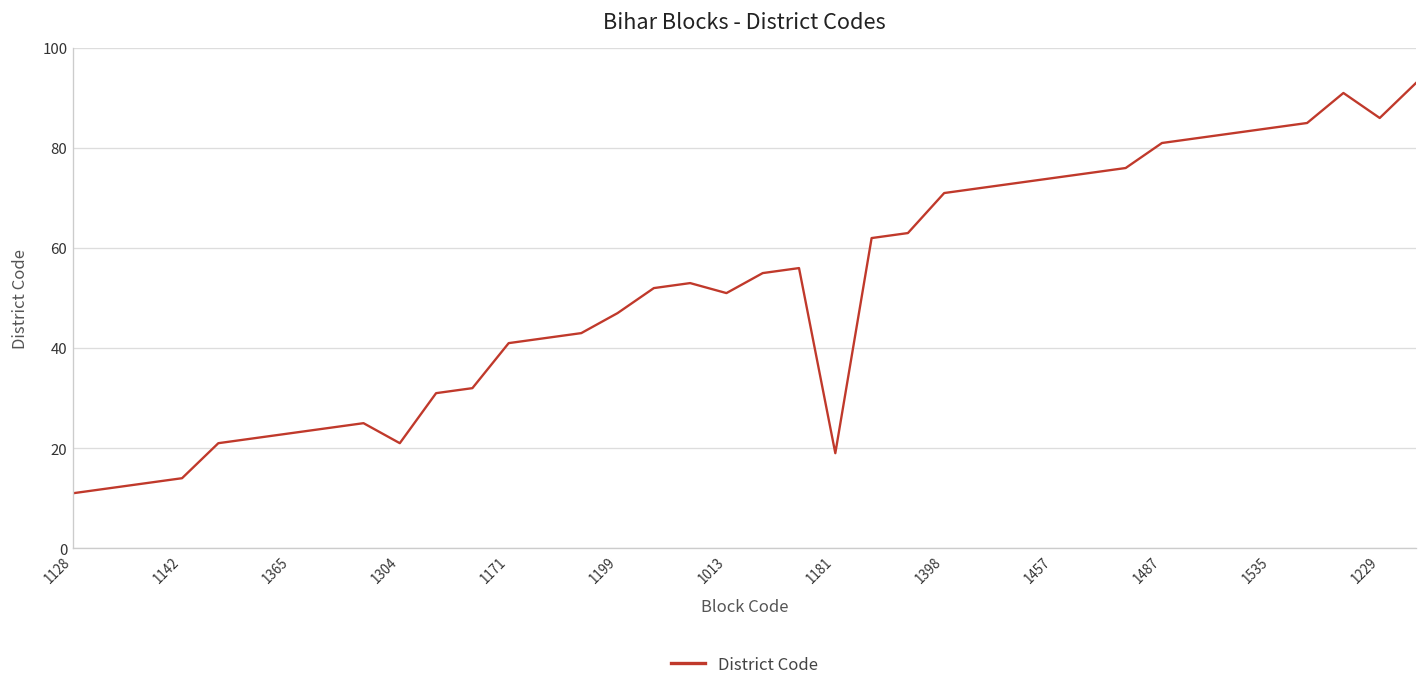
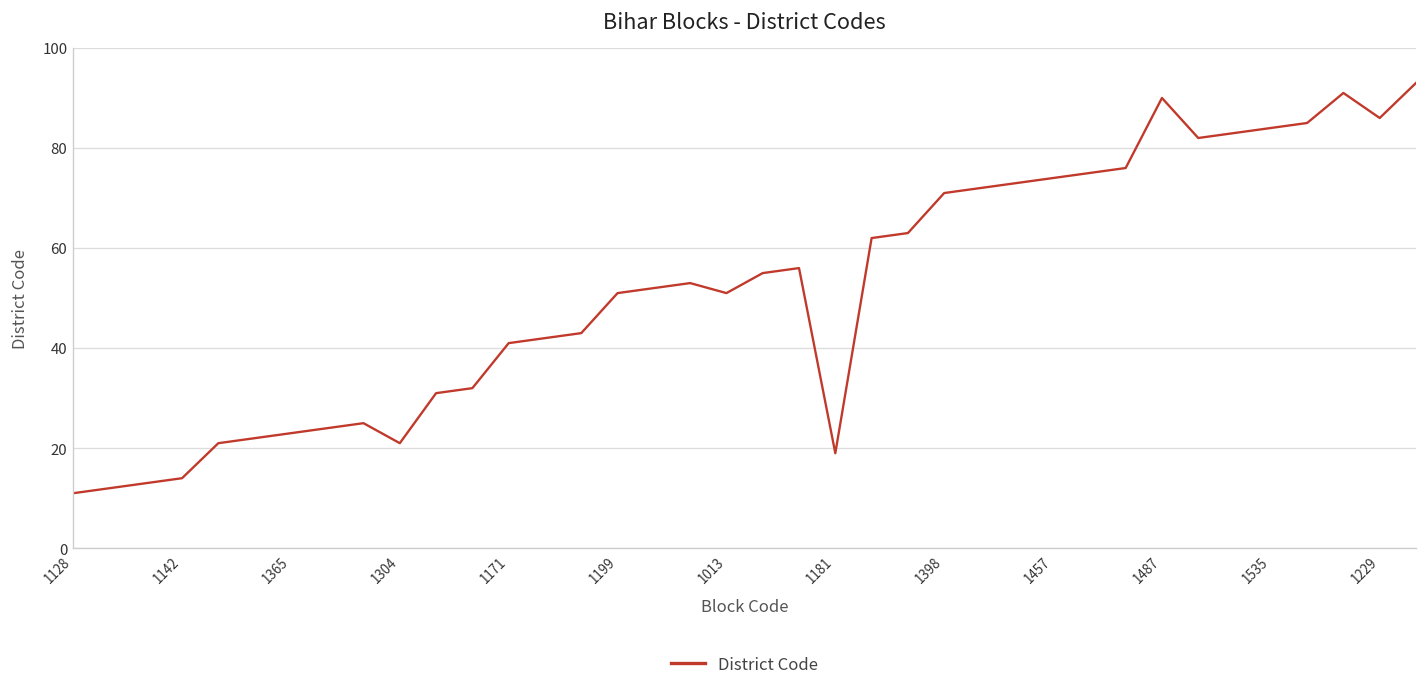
  {
    "1128": 11,
    "1142": 14,
    "1365": 23,
    "1304": 21,
    "1171": 41,
-   "1199": 47,
+   "1199": 51,
    "1013": 51,
    "1181": 19,
    "1398": 71,
    "1457": 74,
-   "1487": 81,
+   "1487": 90,
    "1535": 84,
    "1229": 86
  }
